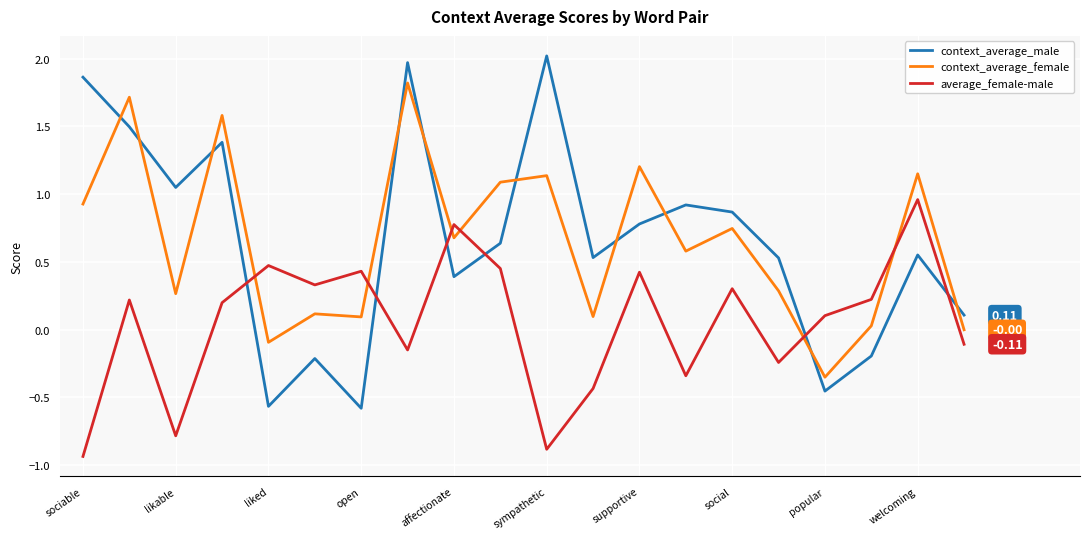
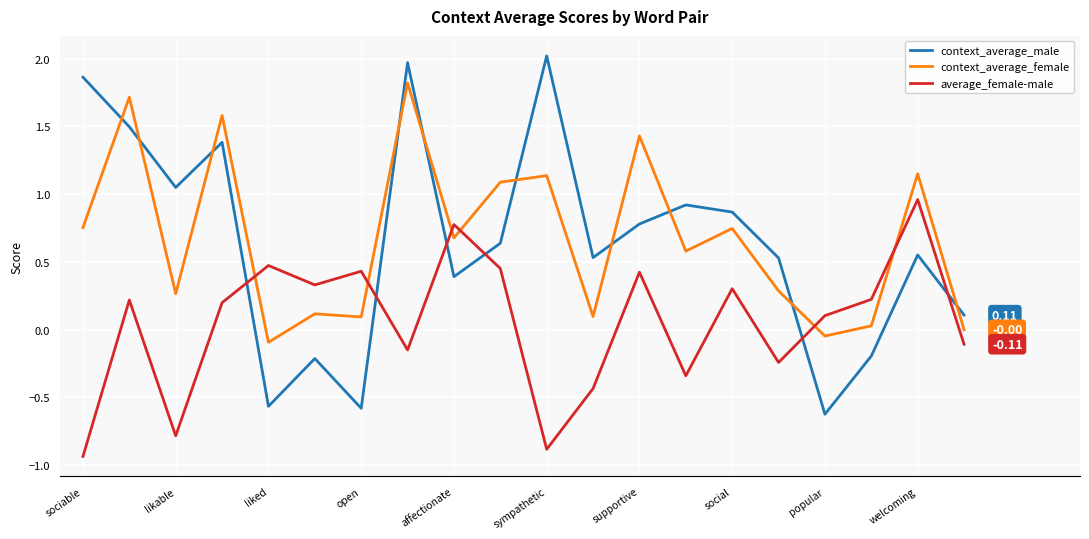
  {
    "context_average_male": {
      "sociable": 1.86,
      "likable": 1.05,
      "liked": -0.57,
      "open": -0.58,
      "affectionate": 0.39,
      "sympathetic": 2.02,
      "supportive": 0.78,
      "social": 0.87,
-     "popular": -0.45,
+     "popular": -0.62,
      "welcoming": 0.55
    },
    "context_average_female": {
-     "sociable": 0.93,
+     "sociable": 0.75,
      "likable": 0.26,
      "liked": -0.09,
      "open": 0.09,
      "affectionate": 0.68,
      "sympathetic": 1.14,
-     "supportive": 1.20,
+     "supportive": 1.43,
      "social": 0.75,
-     "popular": -0.35,
+     "popular": -0.05,
      "welcoming": 1.15
    },
    "average_female-male": {
      "sociable": -0.94,
      "likable": -0.78,
      "liked": 0.47,
      "open": 0.43,
      "affectionate": 0.77,
      "sympathetic": -0.88,
      "supportive": 0.42,
      "social": 0.30,
      "popular": 0.10,
      "welcoming": 0.96
    }
  }
